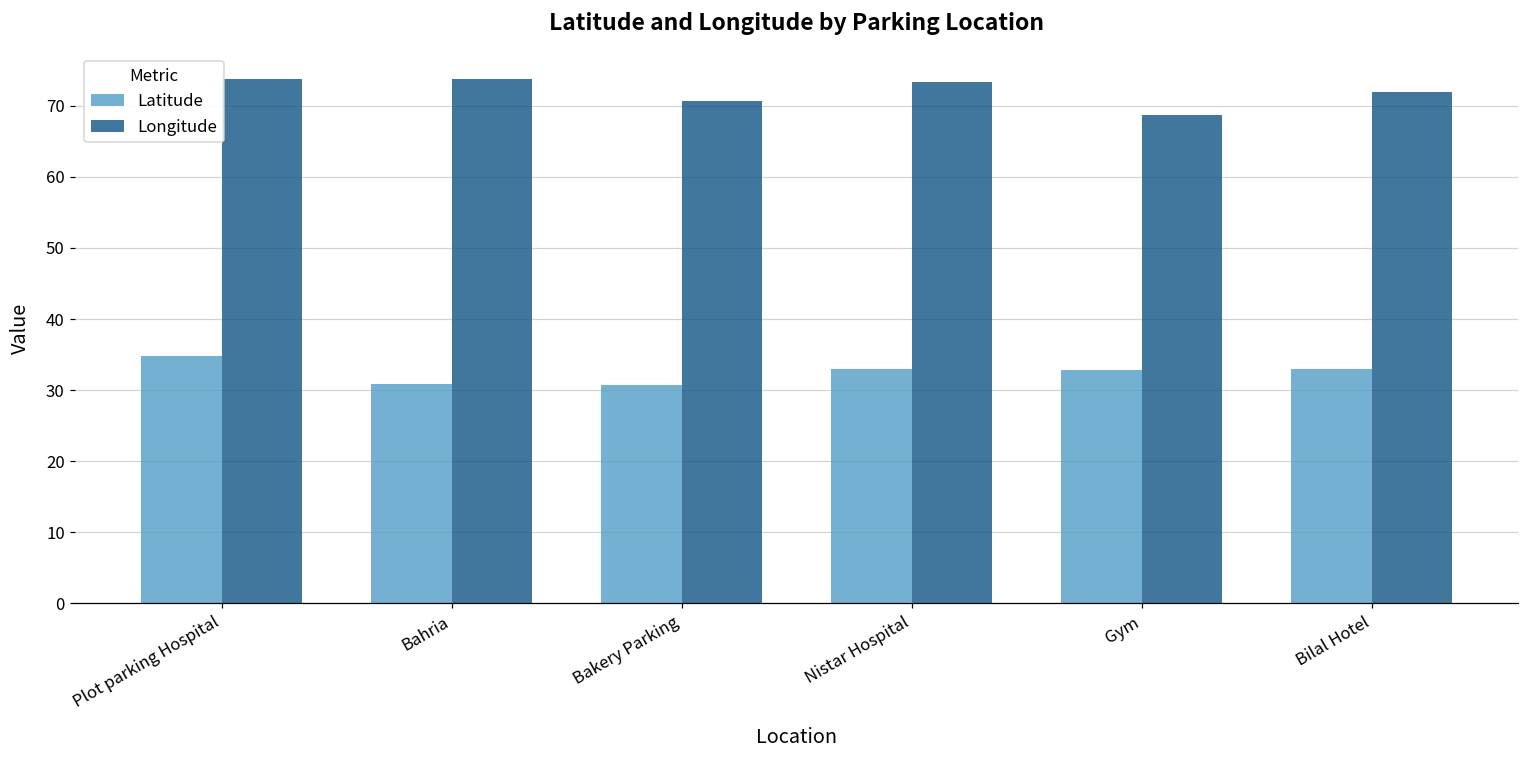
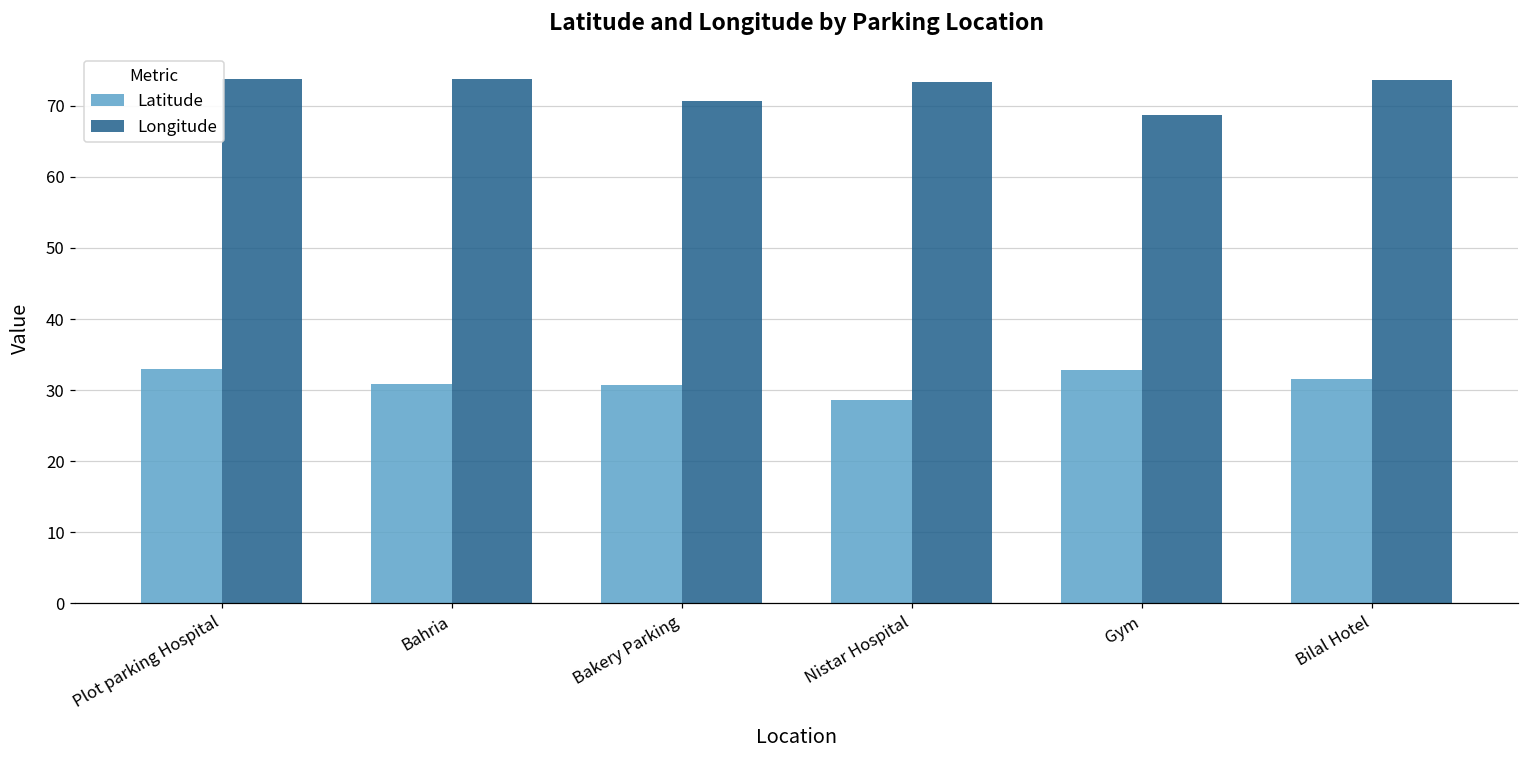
  {
    "Latitude": {
-     "Plot parking Hospital": 35,
+     "Plot parking Hospital": 33,
      "Bahria": 31,
      "Bakery Parking": 31,
-     "Nistar Hospital": 33,
+     "Nistar Hospital": 29,
      "Gym": 33,
-     "Bilal Hotel": 33
+     "Bilal Hotel": 32
    },
    "Longitude": {
      "Plot parking Hospital": 74,
      "Bahria": 74,
      "Bakery Parking": 71,
      "Nistar Hospital": 73,
      "Gym": 69,
-     "Bilal Hotel": 72
+     "Bilal Hotel": 74
    }
  }
